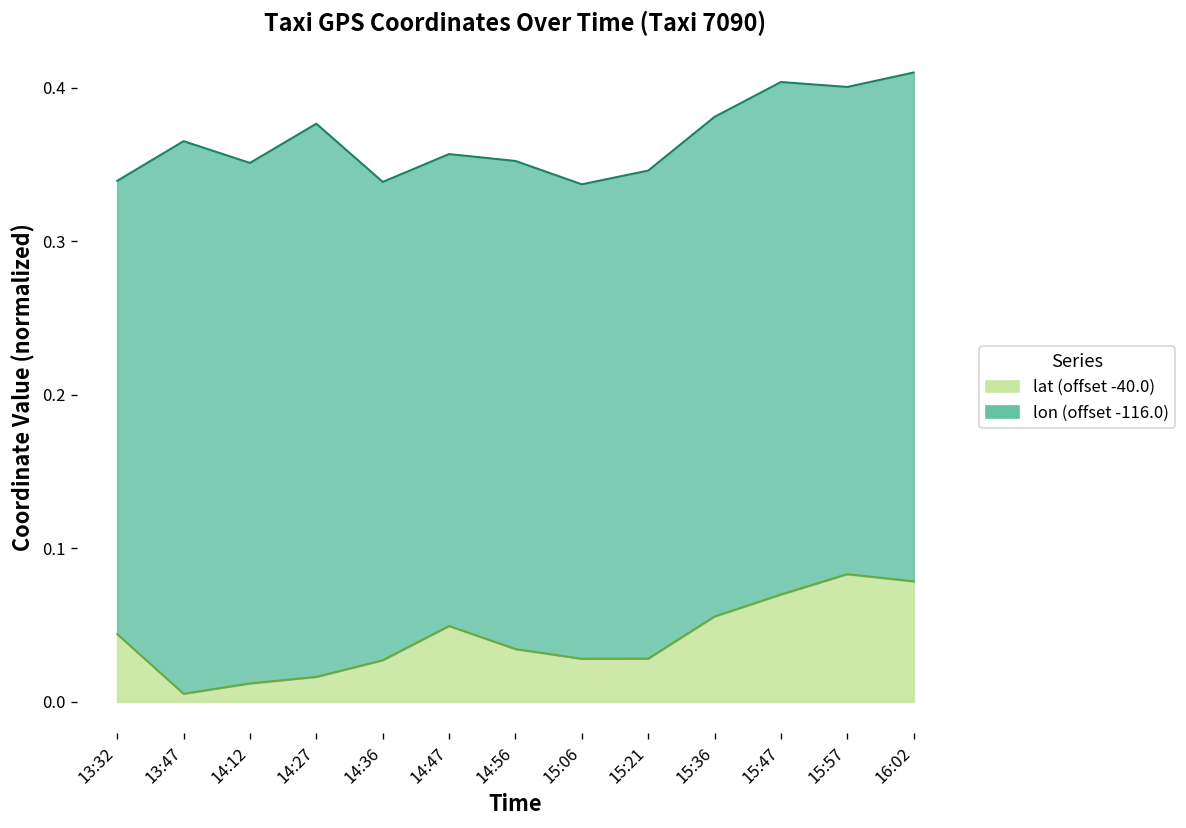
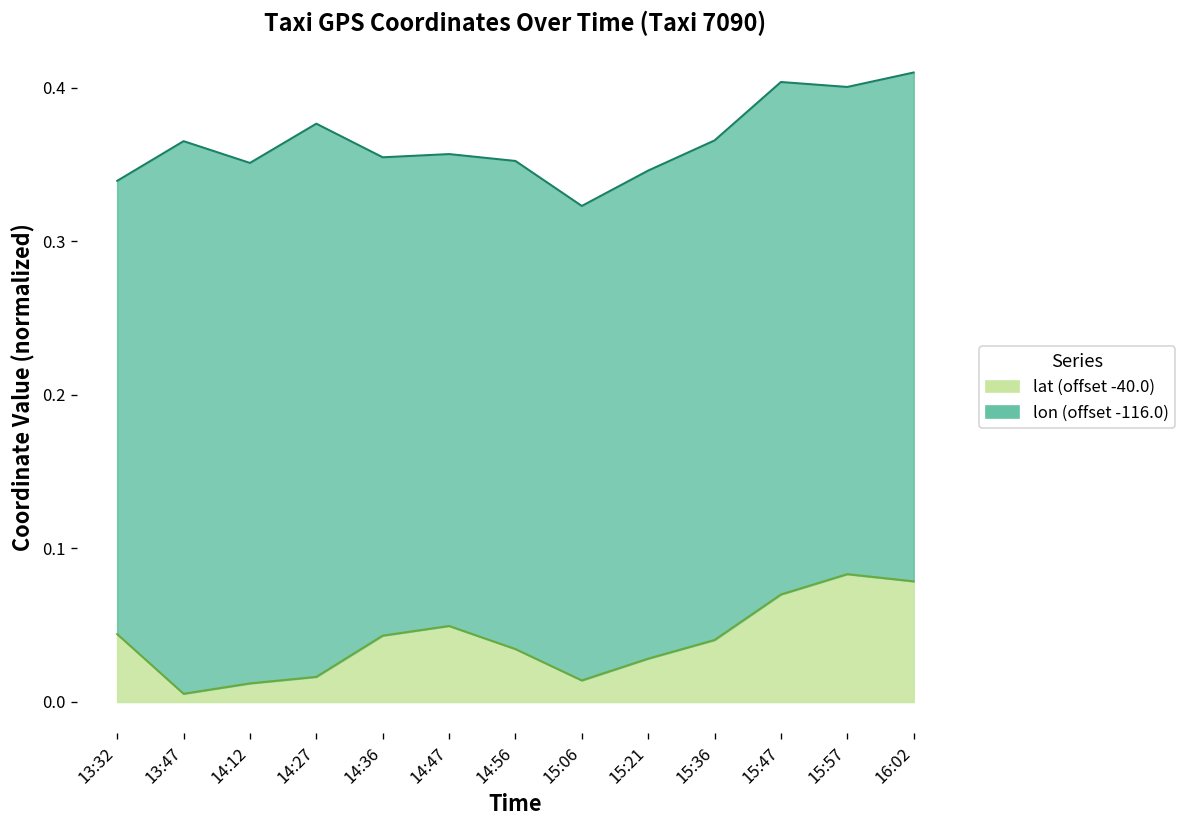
  {
    "lat (offset -40.0)": {
      "13:32": 0.044,
      "13:47": 0.005,
      "14:12": 0.012,
      "14:27": 0.016,
-     "14:36": 0.027,
+     "14:36": 0.043,
      "14:47": 0.049,
      "14:56": 0.034,
-     "15:06": 0.028,
+     "15:06": 0.014,
      "15:21": 0.028,
-     "15:36": 0.056,
+     "15:36": 0.040,
      "15:47": 0.070,
      "15:57": 0.083,
      "16:02": 0.079
    },
    "lon (offset -116.0)": {
      "13:32": 0.295,
      "13:47": 0.360,
      "14:12": 0.339,
      "14:27": 0.360,
      "14:36": 0.311,
      "14:47": 0.307,
      "14:56": 0.318,
      "15:06": 0.309,
      "15:21": 0.318,
      "15:36": 0.325,
      "15:47": 0.334,
      "15:57": 0.317,
      "16:02": 0.331
    }
  }
